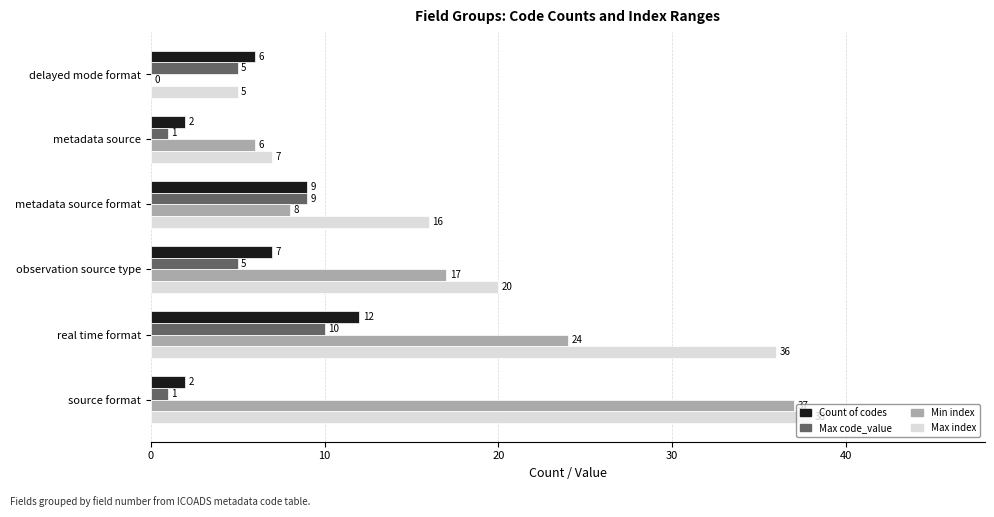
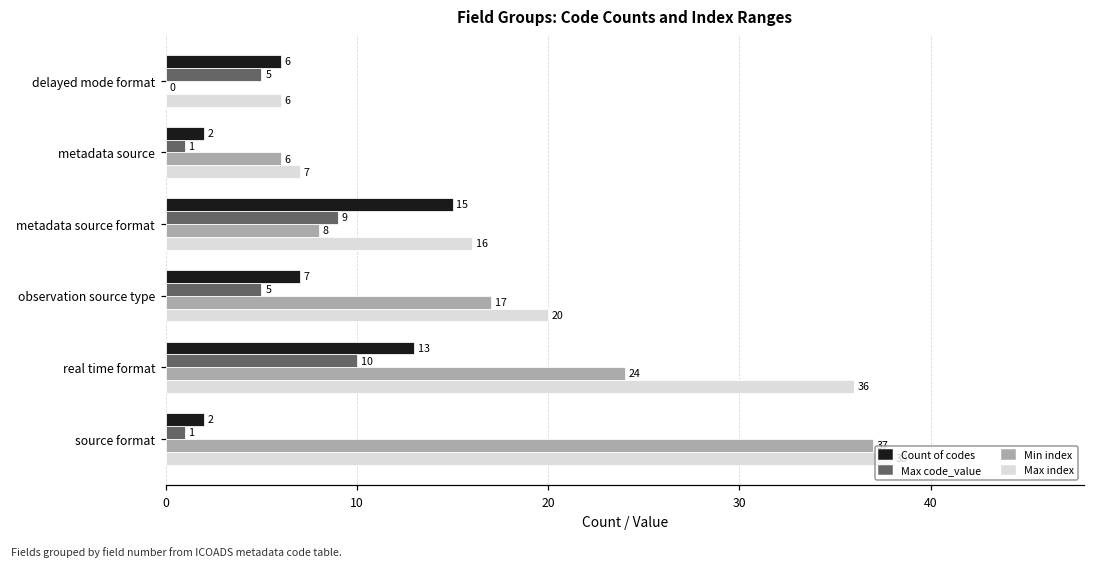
  {
    "Count of codes": {
      "delayed mode format": 6,
      "metadata source": 2,
-     "metadata source format": 9,
+     "metadata source format": 15,
      "observation source type": 7,
-     "real time format": 12,
+     "real time format": 13,
      "source format": 2
    },
    "Max code_value": {
      "delayed mode format": 5,
      "metadata source": 1,
      "metadata source format": 9,
      "observation source type": 5,
      "real time format": 10,
      "source format": 1
    },
    "Min index": {
      "delayed mode format": 0,
      "metadata source": 6,
      "metadata source format": 8,
      "observation source type": 17,
      "real time format": 24
    },
    "Max index": {
-     "delayed mode format": 5,
+     "delayed mode format": 6,
      "metadata source": 7,
      "metadata source format": 16,
      "observation source type": 20,
      "real time format": 36
    }
  }
